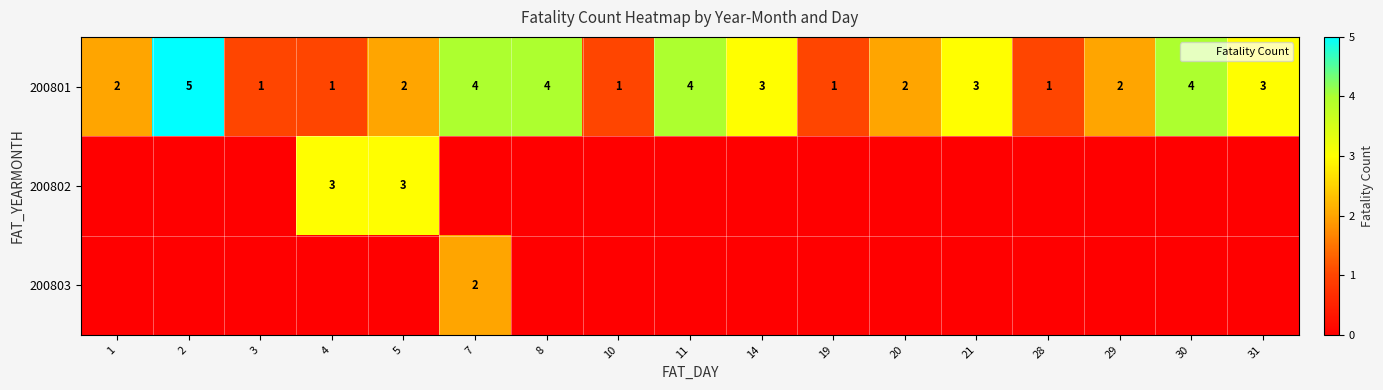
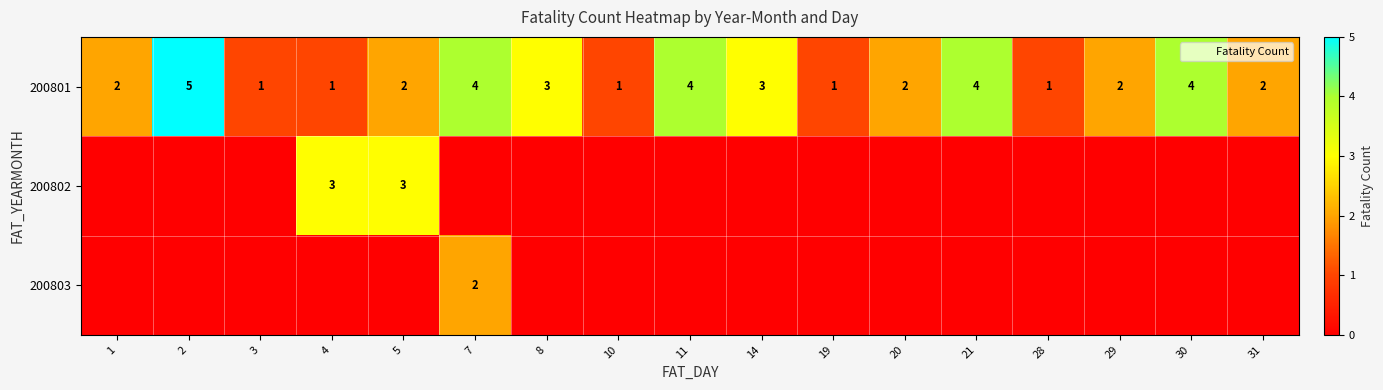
  {
    "200801": {
      "1": 2,
      "2": 5,
      "3": 1,
      "4": 1,
      "5": 2,
      "7": 4,
-     "8": 4,
+     "8": 3,
      "10": 1,
      "11": 4,
      "14": 3,
      "19": 1,
      "20": 2,
-     "21": 3,
+     "21": 4,
      "28": 1,
      "29": 2,
      "30": 4,
-     "31": 3
+     "31": 2
    },
    "200802": {
      "4": 3,
      "5": 3
    },
    "200803": {
      "7": 2
    }
  }
